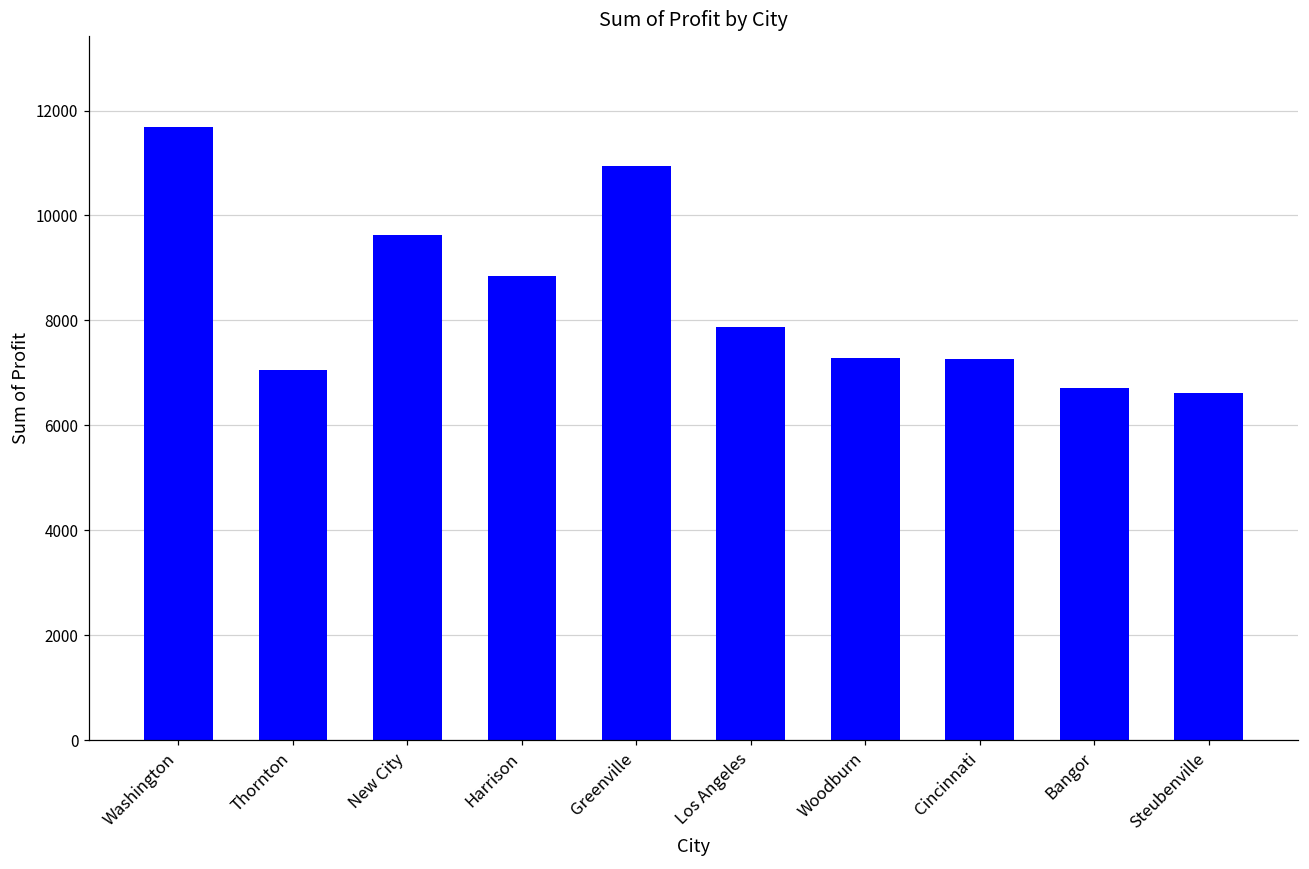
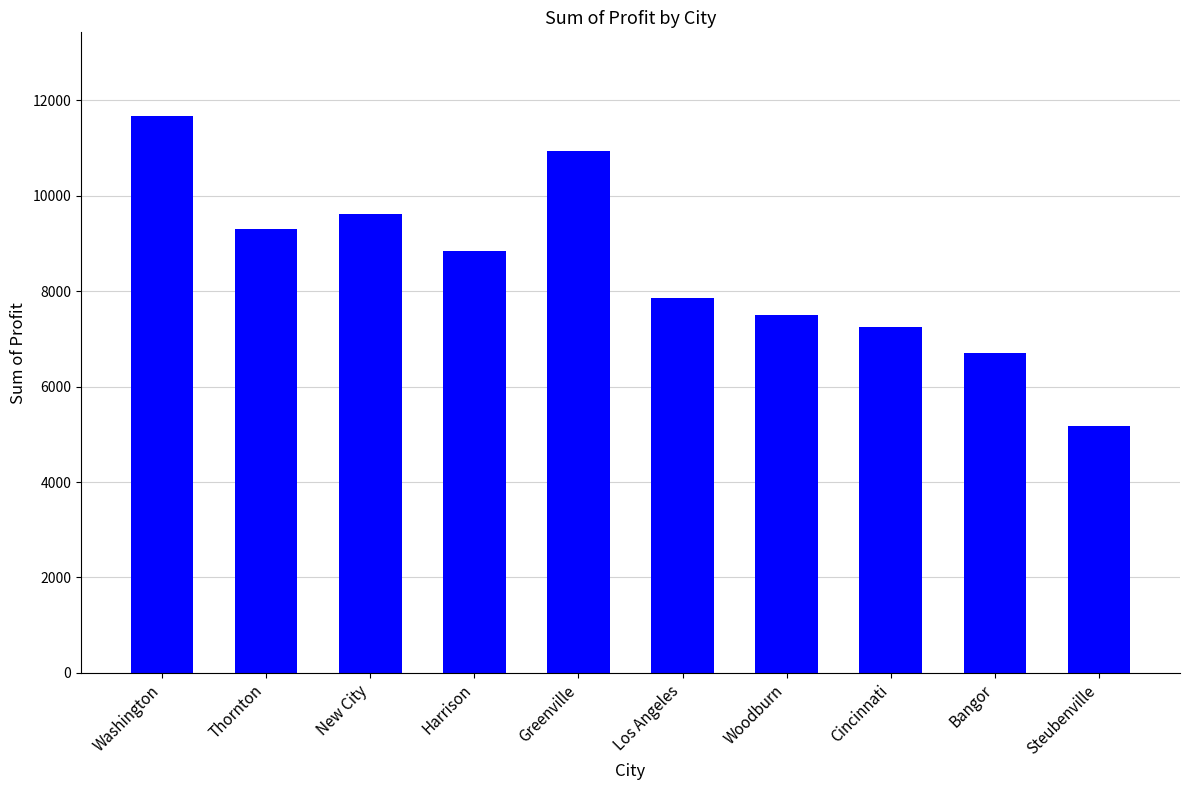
  {
    "Washington": 11700,
-   "Thornton": 7000,
+   "Thornton": 9300,
    "New City": 9600,
    "Harrison": 8800,
    "Greenville": 10900,
    "Los Angeles": 7900,
-   "Woodburn": 7300,
+   "Woodburn": 7500,
    "Cincinnati": 7300,
    "Bangor": 6700,
-   "Steubenville": 6600
+   "Steubenville": 5200
  }
